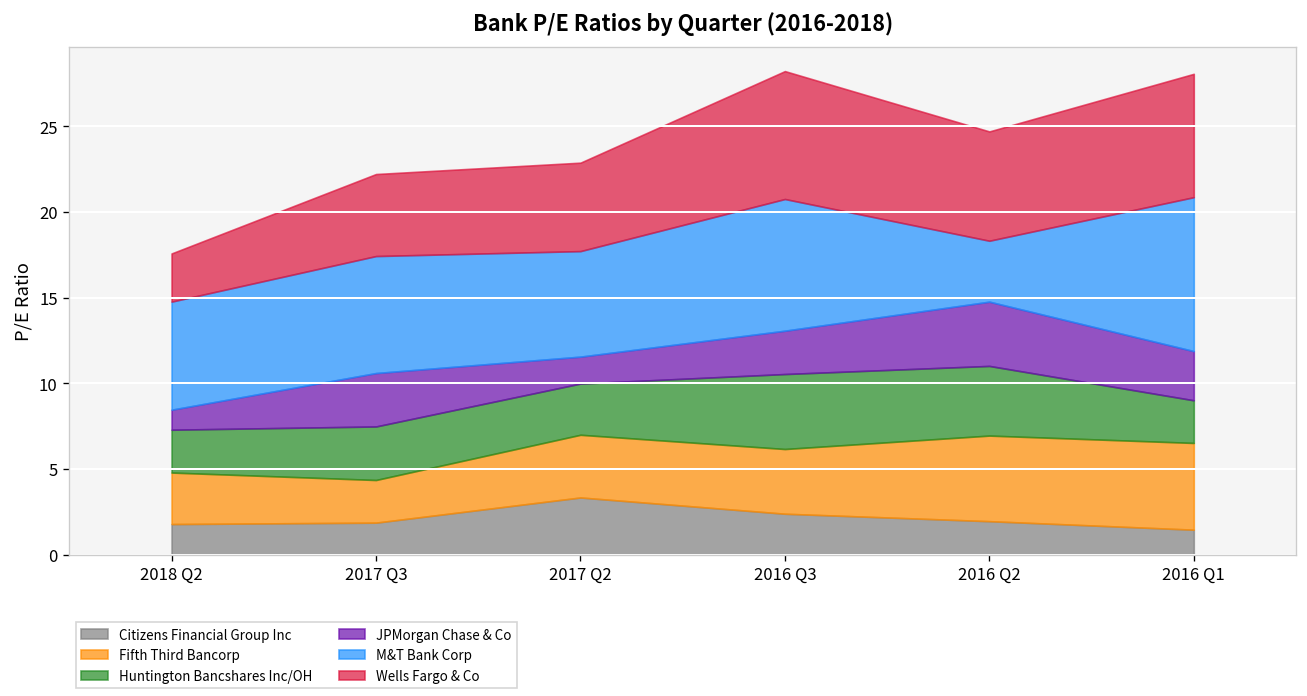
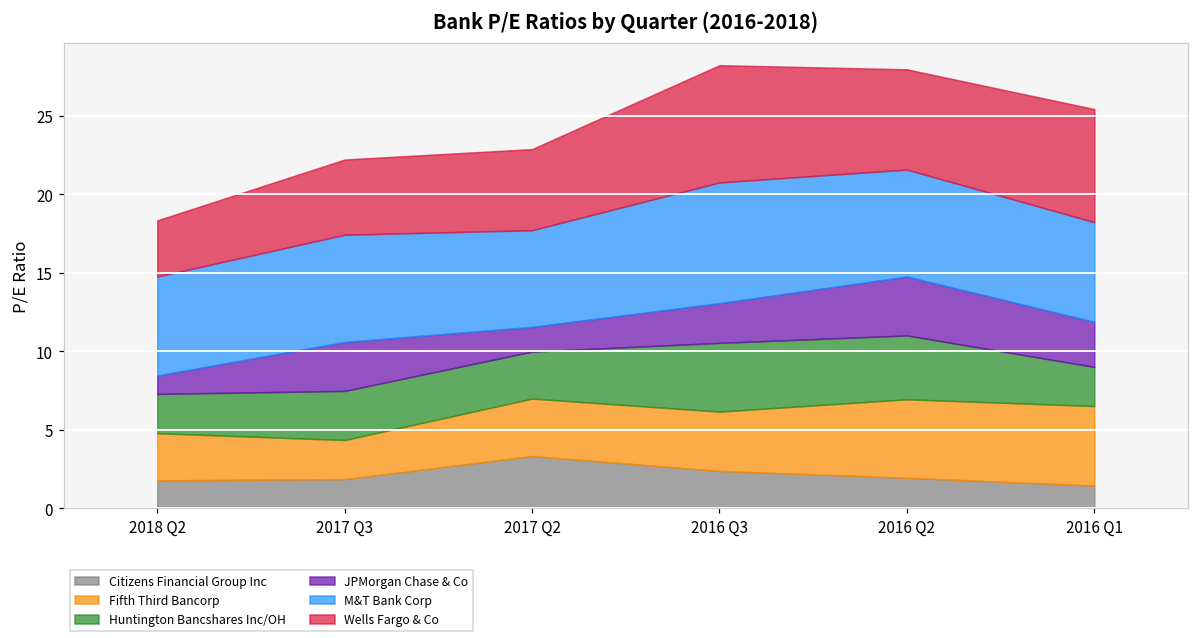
  {
    "Citizens Financial Group Inc": {
      "2018 Q2": 1.8,
      "2017 Q3": 1.9,
      "2017 Q2": 3.3,
      "2016 Q3": 2.4,
      "2016 Q2": 2.0,
      "2016 Q1": 1.5
    },
    "Fifth Third Bancorp": {
      "2018 Q2": 3.0,
      "2017 Q3": 2.5,
      "2017 Q2": 3.7,
      "2016 Q3": 3.8,
      "2016 Q2": 5.0,
      "2016 Q1": 5.1
    },
    "Huntington Bancshares Inc/OH": {
      "2018 Q2": 2.5,
      "2017 Q3": 3.1,
      "2017 Q2": 3.0,
      "2016 Q3": 4.4,
      "2016 Q2": 4.1,
      "2016 Q1": 2.5
    },
    "JPMorgan Chase & Co": {
      "2018 Q2": 1.2,
      "2017 Q3": 3.1,
      "2017 Q2": 1.6,
      "2016 Q3": 2.5,
      "2016 Q2": 3.8,
      "2016 Q1": 2.9
    },
    "M&T Bank Corp": {
      "2018 Q2": 6.3,
      "2017 Q3": 6.8,
      "2017 Q2": 6.2,
      "2016 Q3": 7.7,
-     "2016 Q2": 3.6,
-     "2016 Q1": 9.0
+     "2016 Q2": 6.8,
+     "2016 Q1": 6.3
    },
    "Wells Fargo & Co": {
-     "2018 Q2": 2.8,
+     "2018 Q2": 3.6,
      "2017 Q3": 4.8,
      "2017 Q2": 5.2,
      "2016 Q3": 7.5,
      "2016 Q2": 6.4,
      "2016 Q1": 7.2
    }
  }
